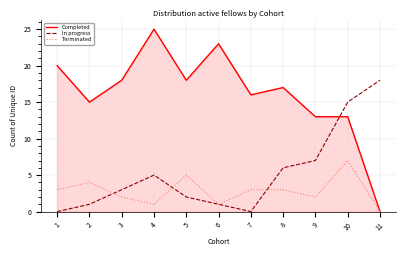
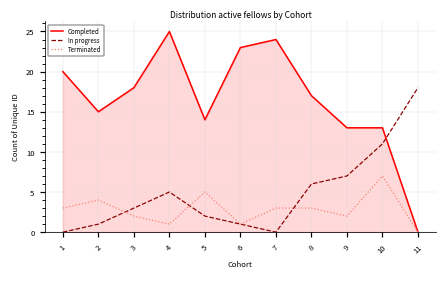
  {
    "Completed": {
      "1": 20,
      "2": 15,
      "3": 18,
      "4": 25,
-     "5": 18,
+     "5": 14,
      "6": 23,
-     "7": 16,
+     "7": 24,
      "8": 17,
      "9": 13,
      "10": 13
    },
    "In progress": {
      "1": 0,
      "2": 1,
      "3": 3,
      "4": 5,
      "5": 2,
      "7": 0,
      "8": 6,
      "9": 7,
-     "10": 15,
+     "10": 11,
      "11": 18
    },
    "Terminated": {
      "1": 3,
      "2": 4,
      "3": 2,
      "4": 1,
      "5": 5,
      "7": 3,
      "8": 3,
      "9": 2,
      "10": 7
    }
  }
